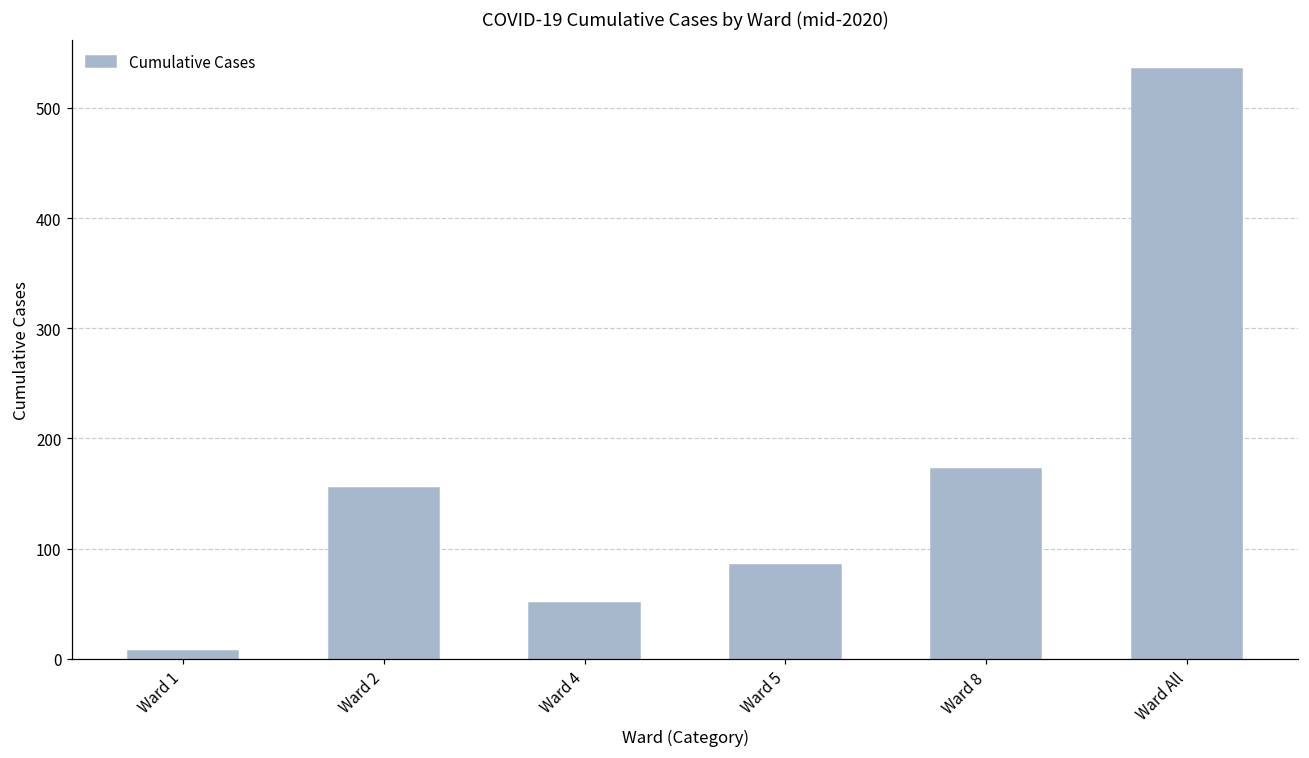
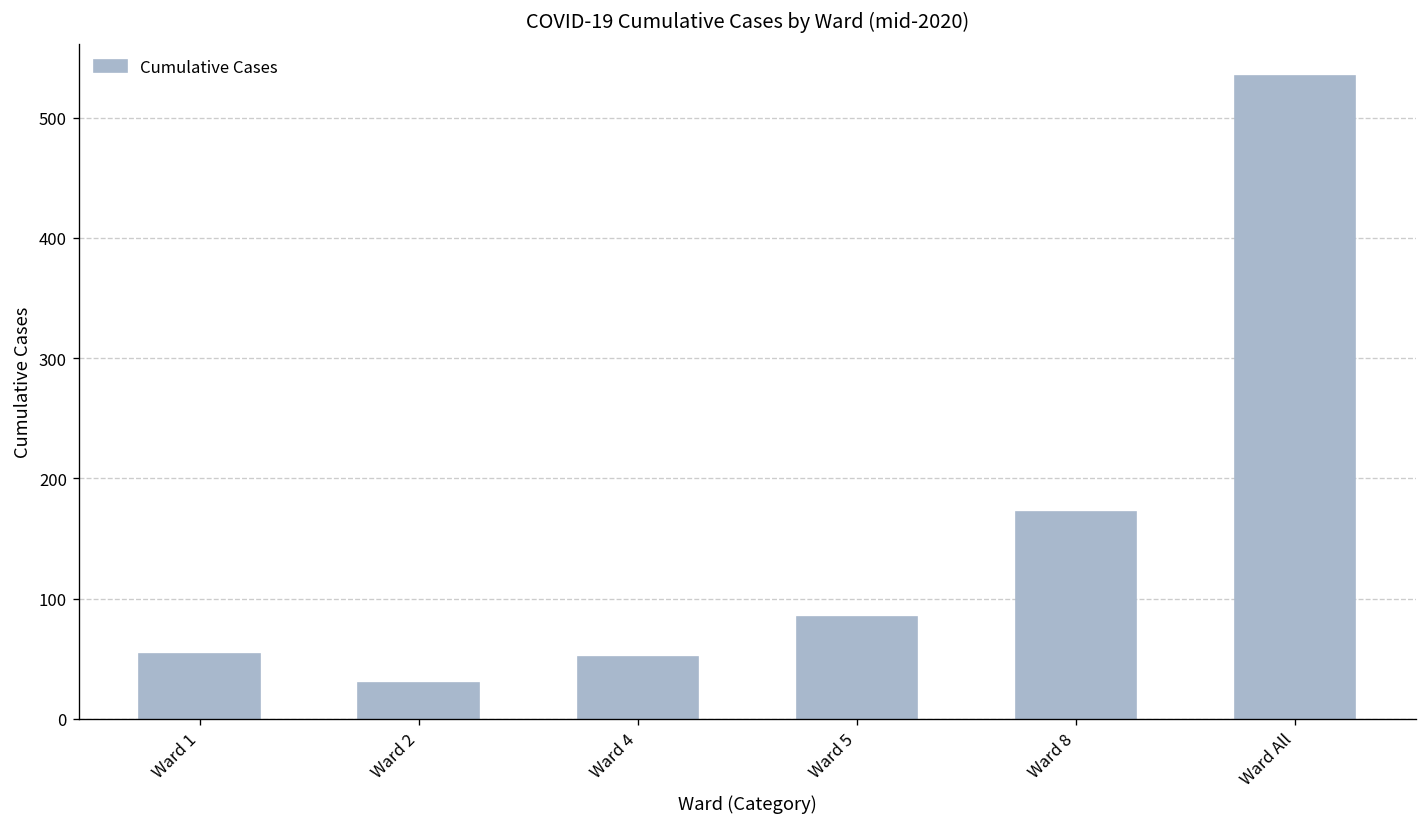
  {
-   "Ward 1": 7,
-   "Ward 2": 155,
+   "Ward 1": 54,
+   "Ward 2": 30,
    "Ward 4": 51,
    "Ward 5": 85,
    "Ward 8": 172,
    "Ward All": 535
  }
